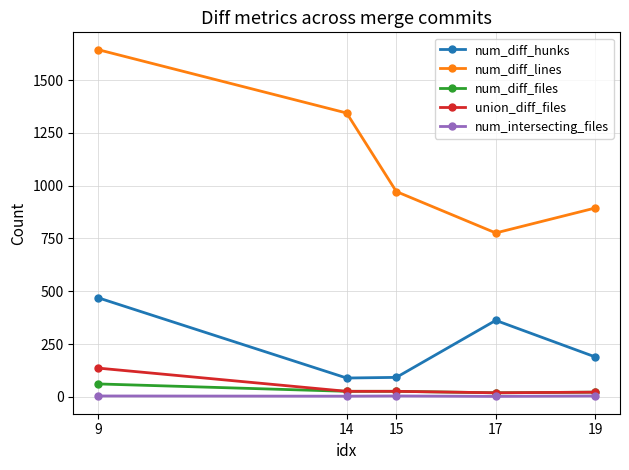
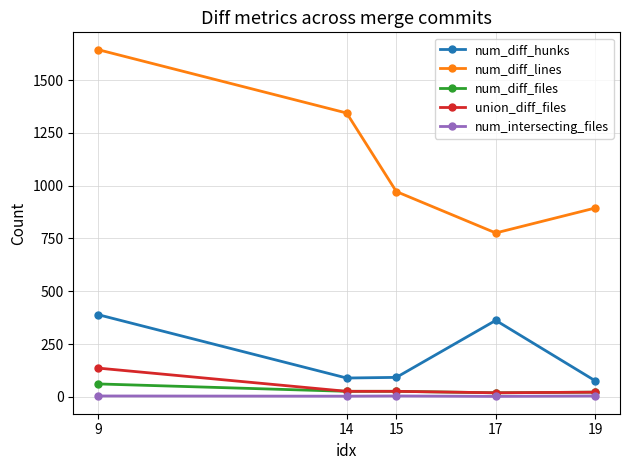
  {
    "num_diff_hunks": {
-     "9": 470,
+     "9": 390,
      "14": 90,
      "15": 90,
      "17": 360,
-     "19": 190
+     "19": 80
    },
    "num_diff_lines": {
      "9": 1640,
      "14": 1340,
      "15": 970,
      "17": 780,
      "19": 890
    },
    "num_diff_files": {
      "9": 60
    },
    "union_diff_files": {
      "9": 140
    },
    "num_intersecting_files": {
      "9": 0,
      "14": 0,
      "15": 0,
      "17": 0,
      "19": 0
    }
  }
